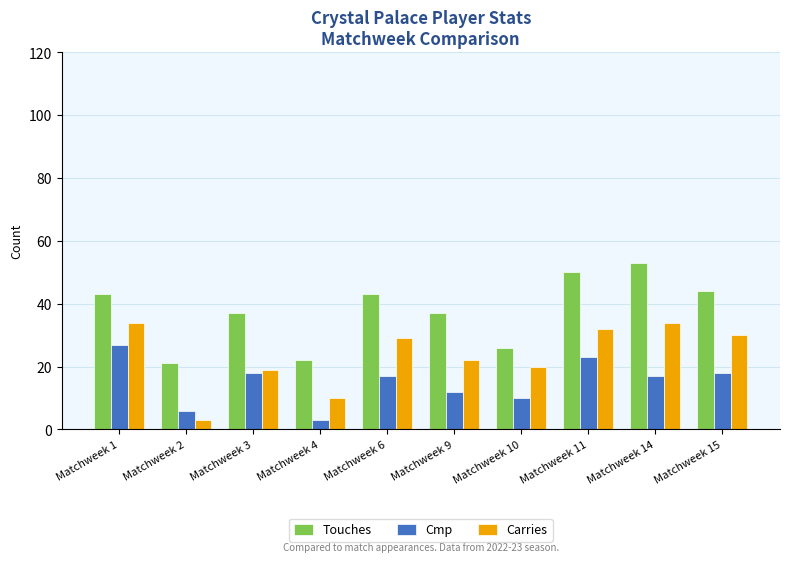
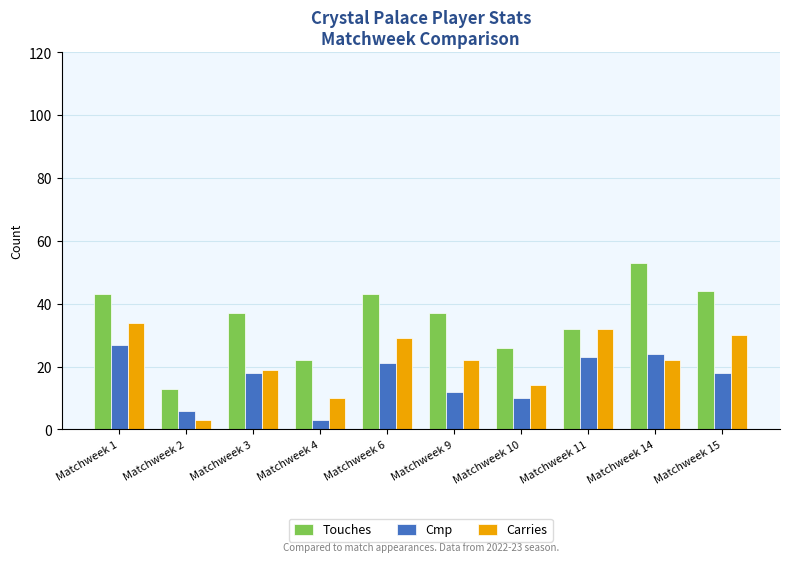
  {
    "Touches": {
      "Matchweek 1": 43,
-     "Matchweek 2": 21,
+     "Matchweek 2": 13,
      "Matchweek 3": 37,
      "Matchweek 4": 22,
      "Matchweek 6": 43,
      "Matchweek 9": 37,
      "Matchweek 10": 26,
-     "Matchweek 11": 50,
+     "Matchweek 11": 32,
      "Matchweek 14": 53,
      "Matchweek 15": 44
    },
    "Cmp": {
      "Matchweek 1": 27,
      "Matchweek 2": 6,
      "Matchweek 3": 18,
      "Matchweek 4": 3,
-     "Matchweek 6": 17,
+     "Matchweek 6": 21,
      "Matchweek 9": 12,
      "Matchweek 10": 10,
      "Matchweek 11": 23,
-     "Matchweek 14": 17,
+     "Matchweek 14": 24,
      "Matchweek 15": 18
    },
    "Carries": {
      "Matchweek 1": 34,
      "Matchweek 2": 3,
      "Matchweek 3": 19,
      "Matchweek 4": 10,
      "Matchweek 6": 29,
      "Matchweek 9": 22,
-     "Matchweek 10": 20,
+     "Matchweek 10": 14,
      "Matchweek 11": 32,
-     "Matchweek 14": 34,
+     "Matchweek 14": 22,
      "Matchweek 15": 30
    }
  }
